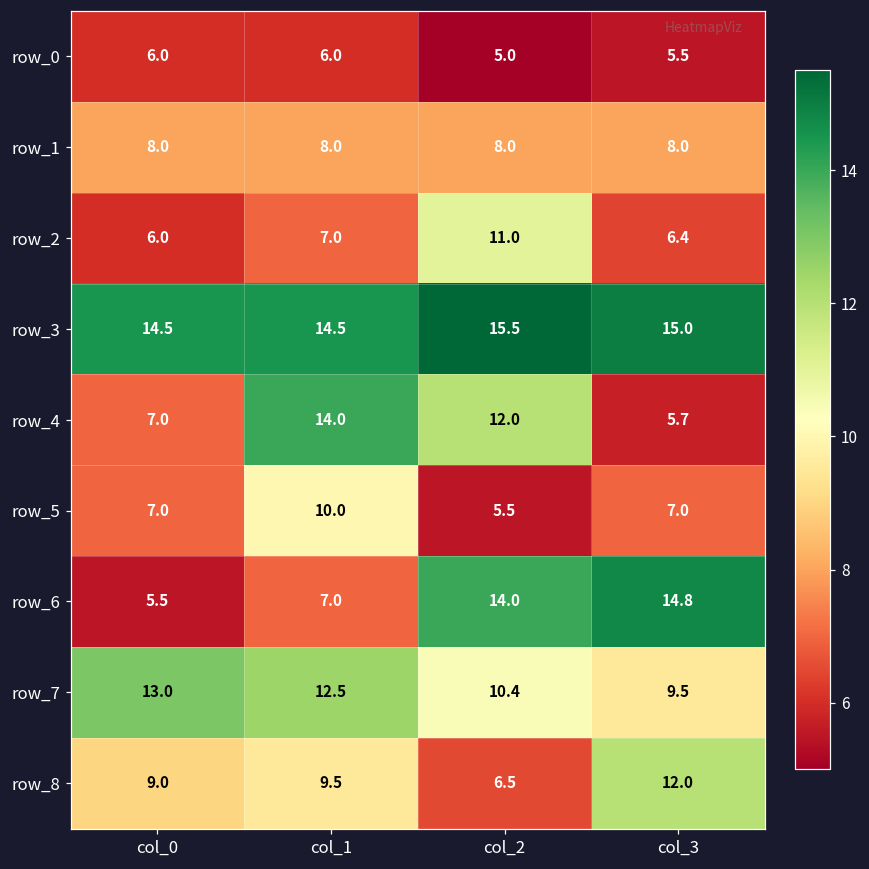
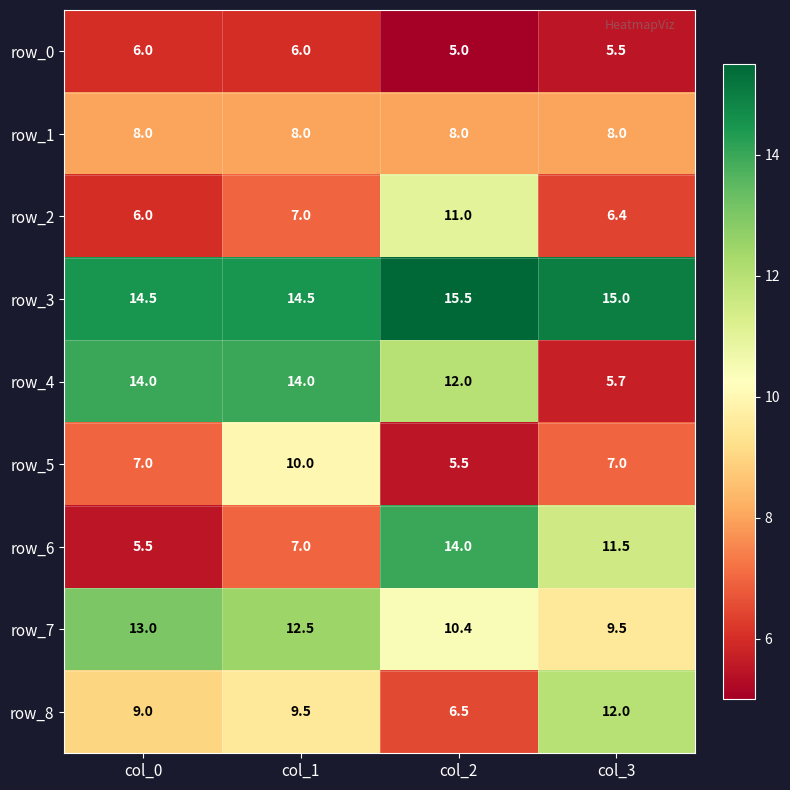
  {
    "row_0": {
      "col_0": 6.0,
      "col_1": 6.0,
      "col_2": 5.0,
      "col_3": 5.5
    },
    "row_1": {
      "col_0": 8.0,
      "col_1": 8.0,
      "col_2": 8.0,
      "col_3": 8.0
    },
    "row_2": {
      "col_0": 6.0,
      "col_1": 7.0,
      "col_2": 11.0,
      "col_3": 6.4
    },
    "row_3": {
      "col_0": 14.5,
      "col_1": 14.5,
      "col_2": 15.5,
      "col_3": 15.0
    },
    "row_4": {
-     "col_0": 7.0,
+     "col_0": 14.0,
      "col_1": 14.0,
      "col_2": 12.0,
      "col_3": 5.7
    },
    "row_5": {
      "col_0": 7.0,
      "col_1": 10.0,
      "col_2": 5.5,
      "col_3": 7.0
    },
    "row_6": {
      "col_0": 5.5,
      "col_1": 7.0,
      "col_2": 14.0,
-     "col_3": 14.8
+     "col_3": 11.5
    },
    "row_7": {
      "col_0": 13.0,
      "col_1": 12.5,
      "col_2": 10.4,
      "col_3": 9.5
    },
    "row_8": {
      "col_0": 9.0,
      "col_1": 9.5,
      "col_2": 6.5,
      "col_3": 12.0
    }
  }
